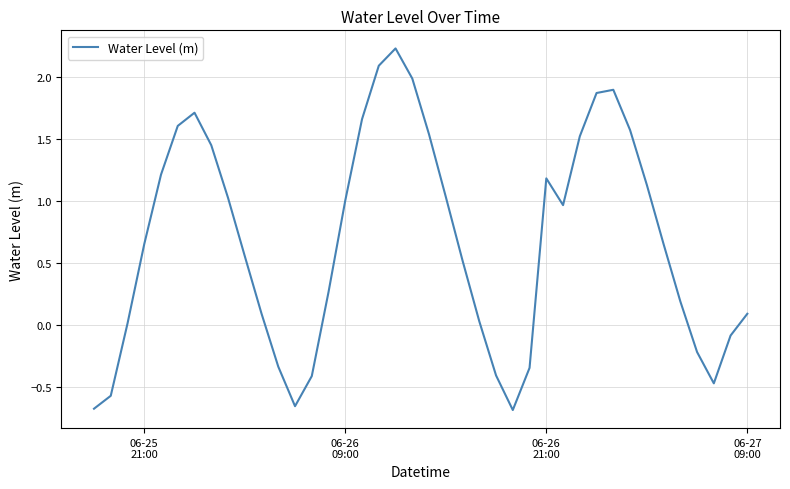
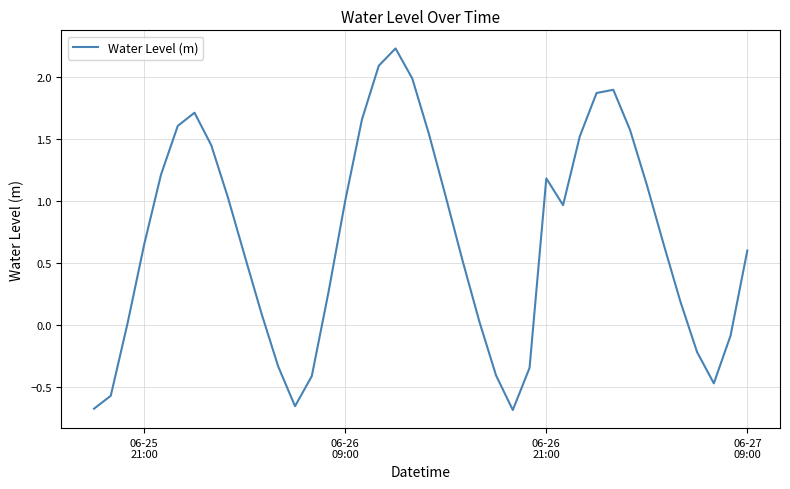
  {
    "06-25 21:00": 0.65,
    "06-26 09:00": 1.00,
    "06-26 21:00": 1.18,
-   "06-27 09:00": 0.09
+   "06-27 09:00": 0.60
  }
